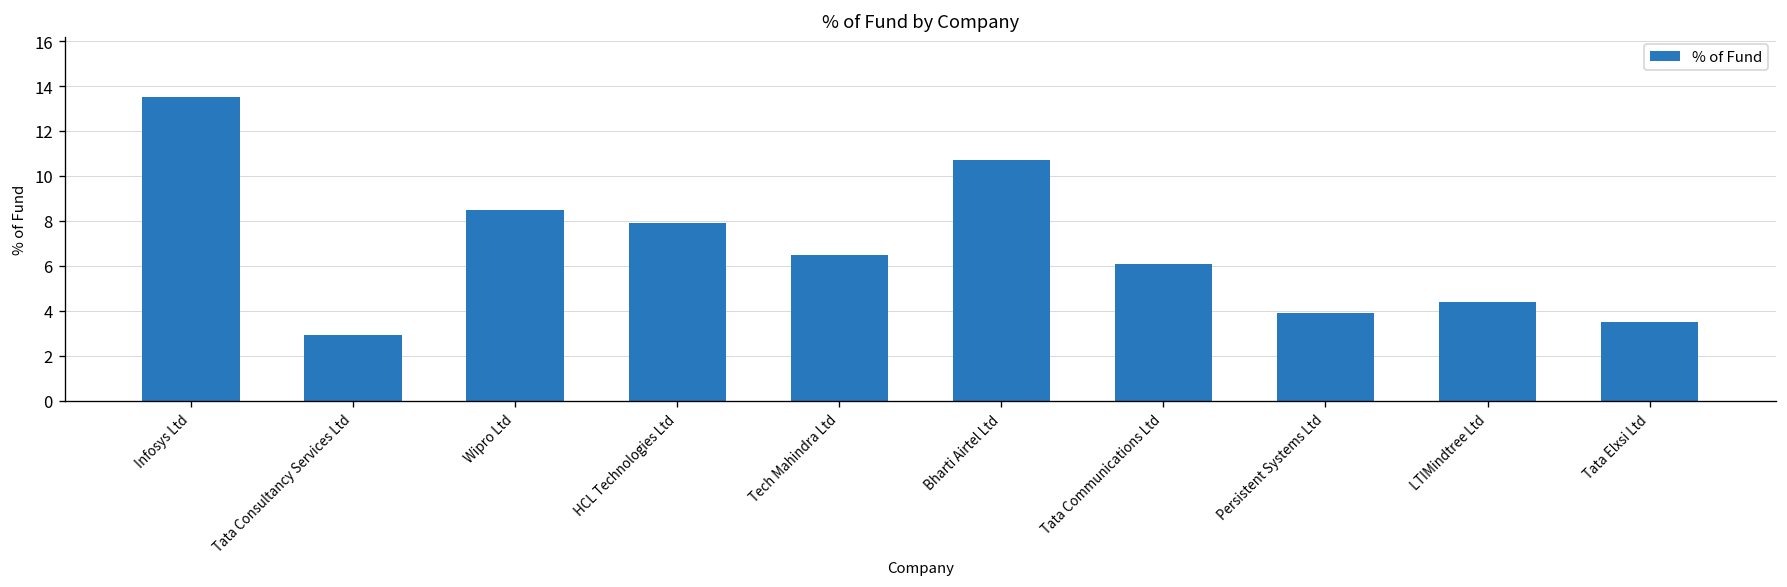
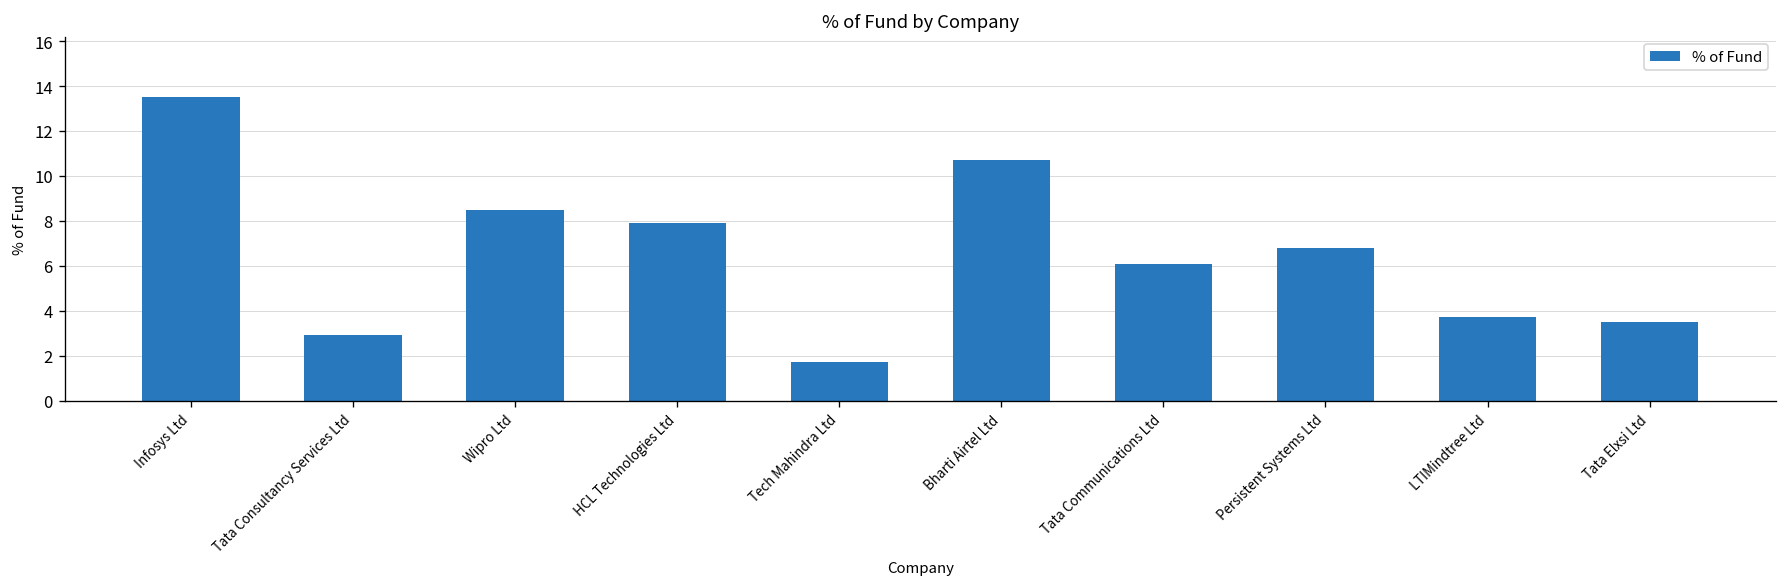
  {
    "Infosys Ltd": 13.5,
    "Tata Consultancy Services Ltd": 2.9,
    "Wipro Ltd": 8.5,
    "HCL Technologies Ltd": 7.9,
-   "Tech Mahindra Ltd": 6.5,
+   "Tech Mahindra Ltd": 1.7,
    "Bharti Airtel Ltd": 10.7,
    "Tata Communications Ltd": 6.1,
-   "Persistent Systems Ltd": 3.9,
-   "LTIMindtree Ltd": 4.4,
+   "Persistent Systems Ltd": 6.8,
+   "LTIMindtree Ltd": 3.7,
    "Tata Elxsi Ltd": 3.5
  }
